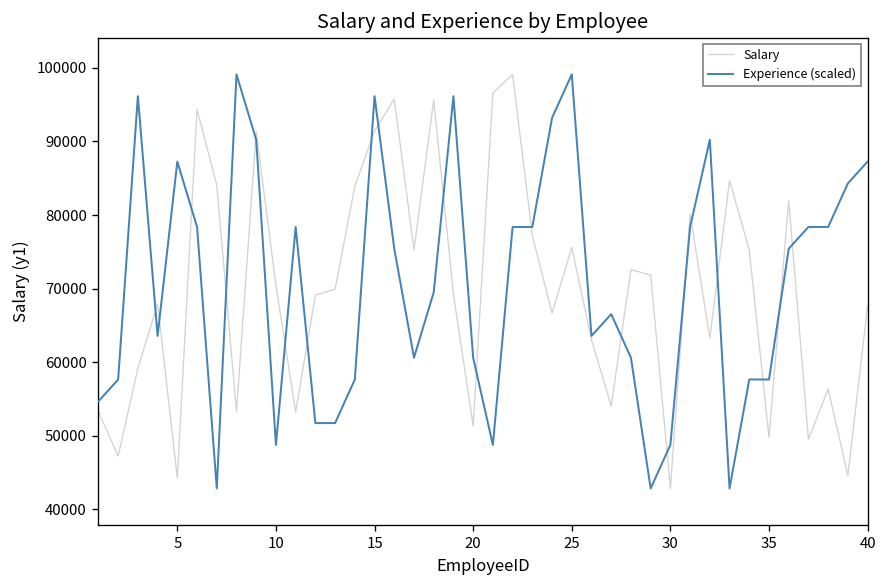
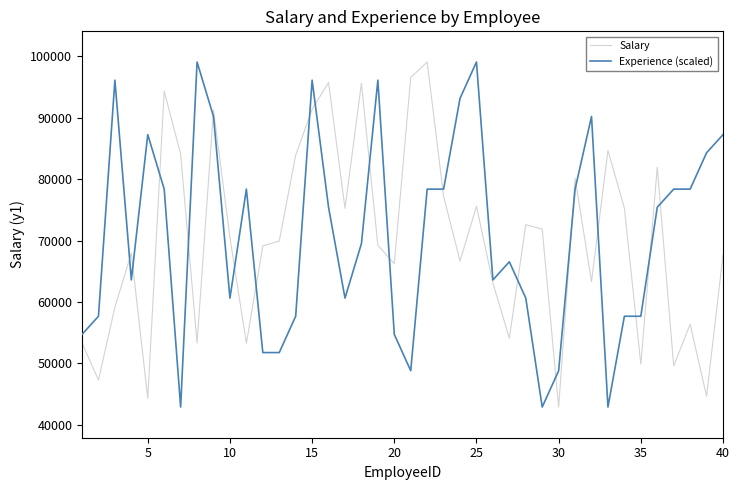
  {
    "Salary": {
      "5": 44000,
      "10": 70000,
      "15": 91000,
-     "20": 51000,
+     "20": 66000,
      "25": 76000,
      "30": 43000,
      "35": 50000,
      "40": 68000
    },
    "Experience (scaled)": {
      "5": 87000,
-     "10": 49000,
+     "10": 61000,
      "15": 96000,
-     "20": 61000,
+     "20": 55000,
      "25": 99000,
      "30": 49000,
      "35": 58000,
      "40": 87000
    }
  }
